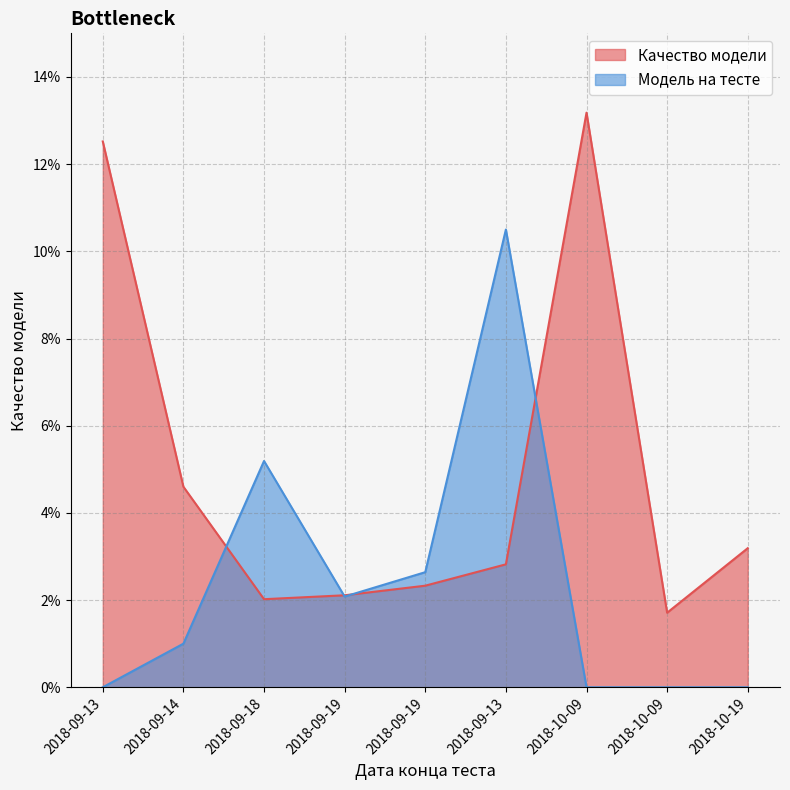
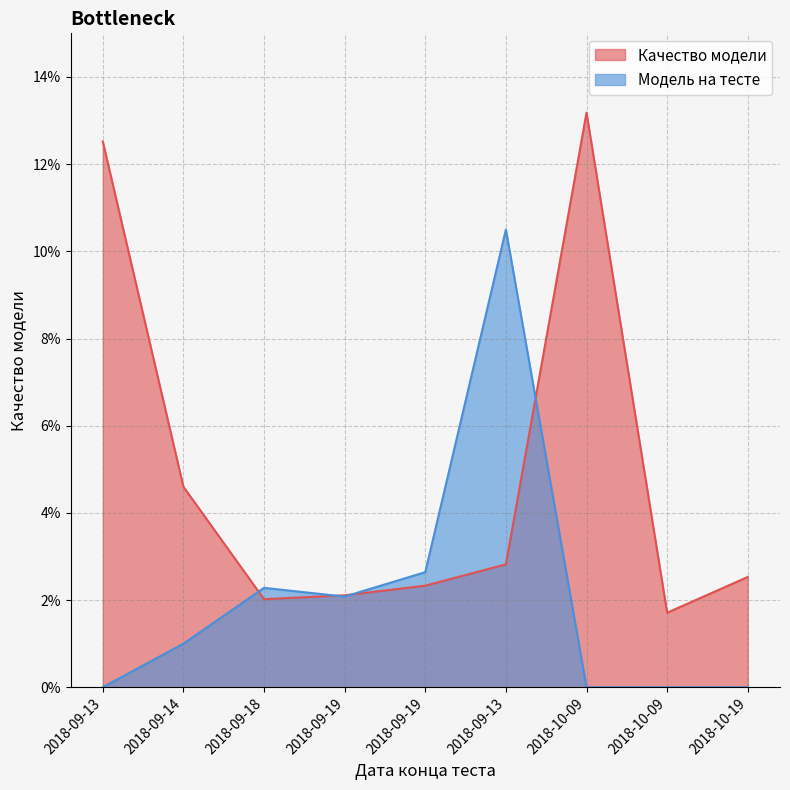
  {
    "Качество модели": {
      "2018-09-14": "4.6%",
      "2018-09-18": "2.0%",
-     "2018-10-19": "3.2%"
+     "2018-10-19": "2.5%"
    },
    "Модель на тесте": {
      "2018-09-14": "1.0%",
-     "2018-09-18": "5.2%",
+     "2018-09-18": "2.3%",
      "2018-10-19": "0.0%"
    }
  }
